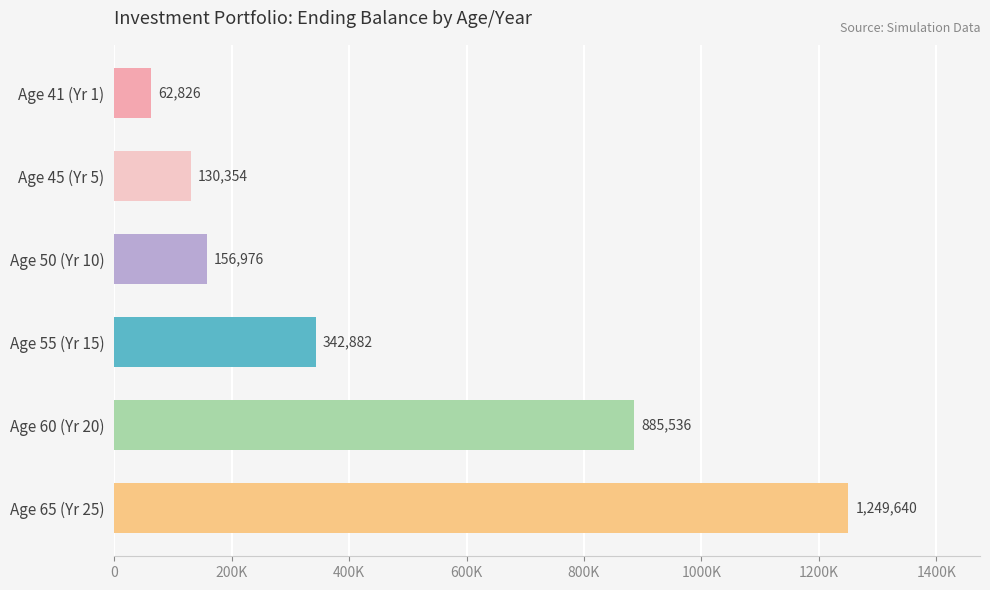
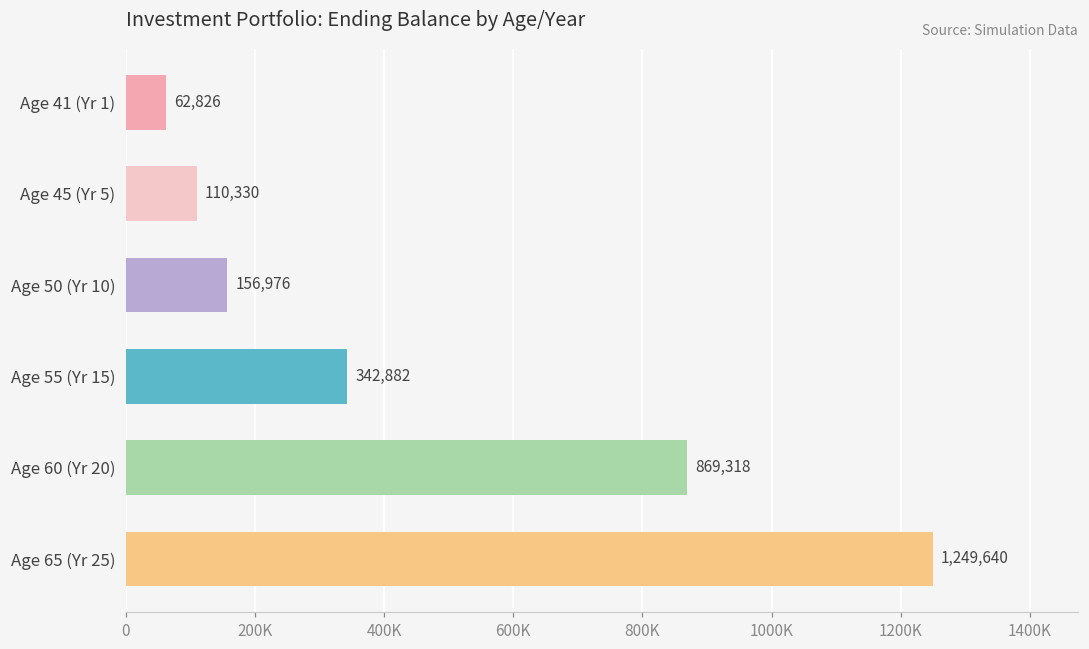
  {
    "Age 41 (Yr 1)": "62,826",
-   "Age 45 (Yr 5)": "130,354",
+   "Age 45 (Yr 5)": "110,330",
    "Age 50 (Yr 10)": "156,976",
    "Age 55 (Yr 15)": "342,882",
-   "Age 60 (Yr 20)": "885,536",
+   "Age 60 (Yr 20)": "869,318",
    "Age 65 (Yr 25)": "1,249,640"
  }
